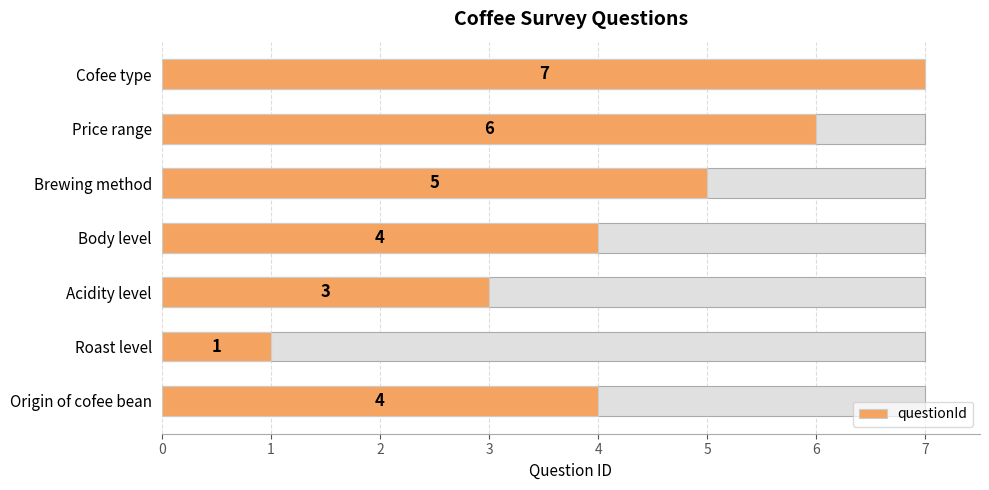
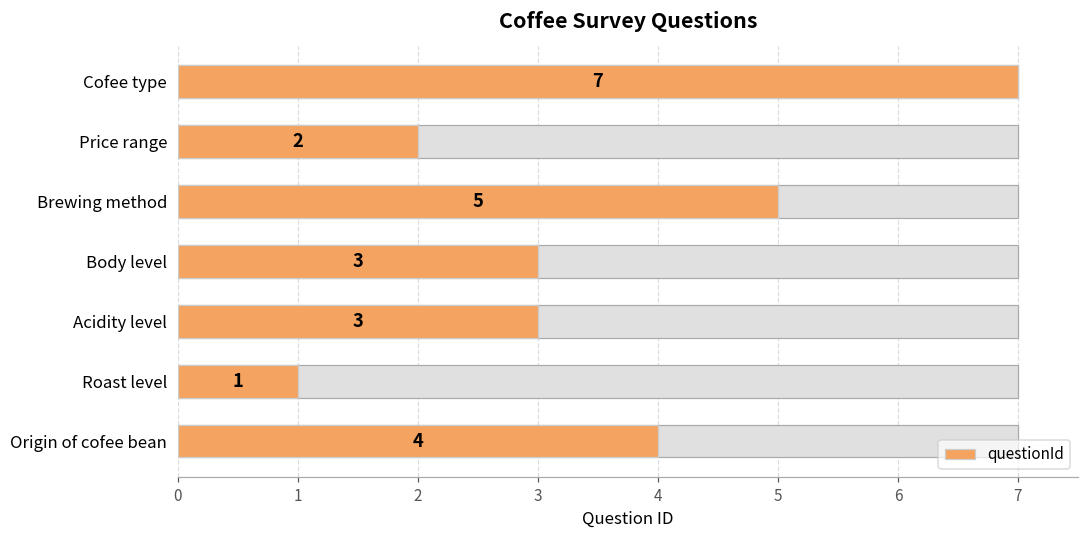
  {
    "questionId": {
      "Cofee type": 7,
-     "Price range": 6,
-     "Body level": 4
+     "Price range": 2,
+     "Body level": 3
    }
  }
